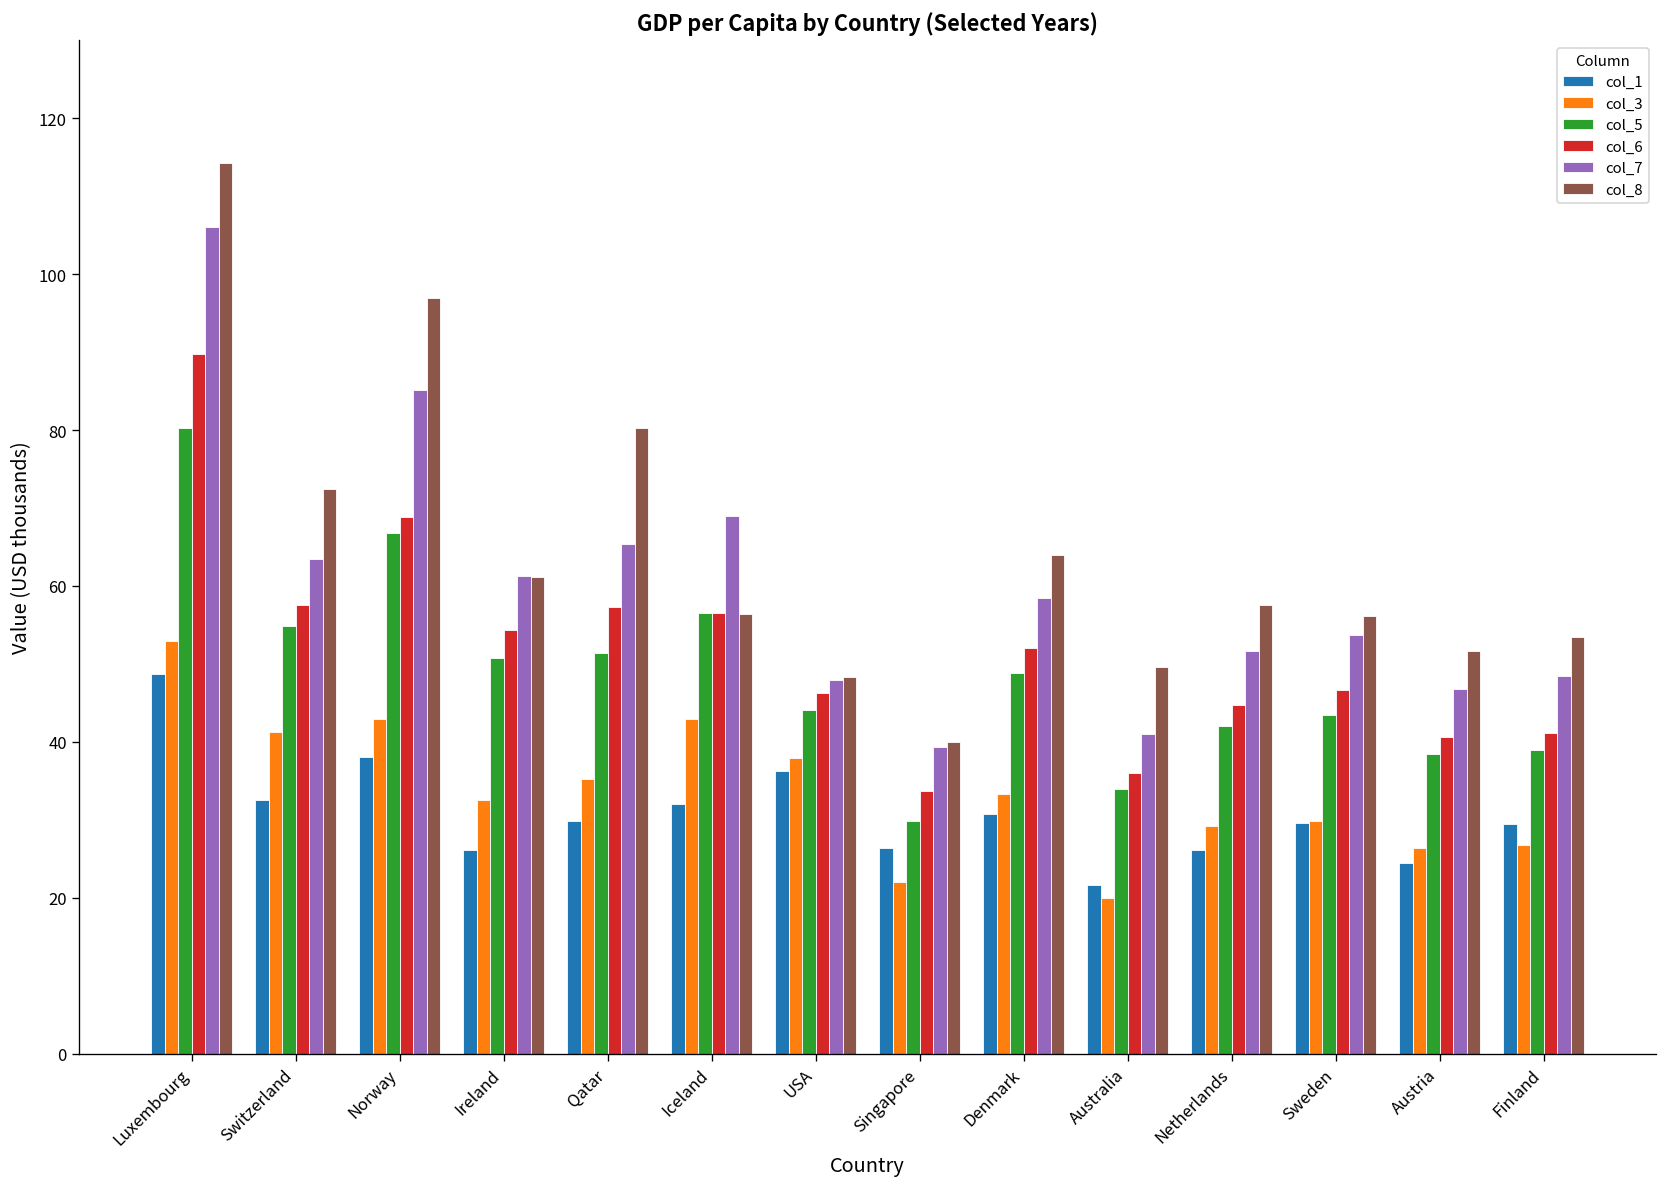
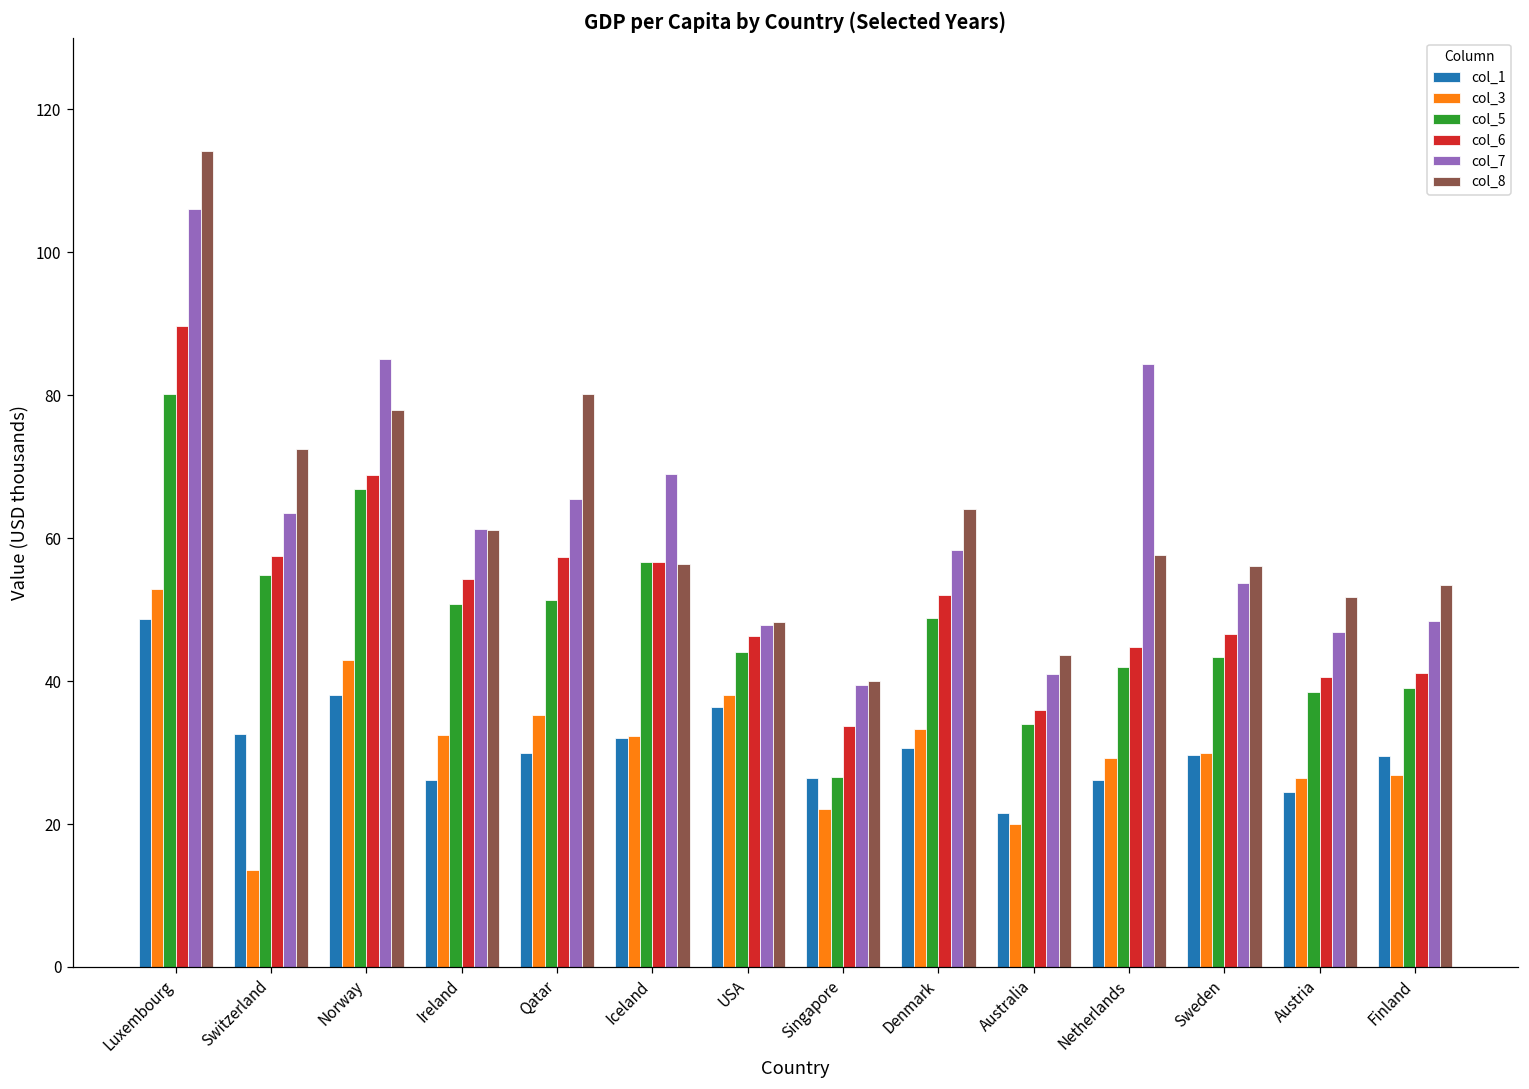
  {
    "col_1": {
      "Luxembourg": 49,
      "Switzerland": 33,
      "Norway": 38,
      "Ireland": 26,
      "Qatar": 30,
      "Iceland": 32,
      "USA": 36,
      "Singapore": 26,
      "Denmark": 31,
      "Australia": 22,
      "Netherlands": 26,
      "Sweden": 30,
      "Austria": 25,
      "Finland": 30
    },
    "col_3": {
      "Luxembourg": 53,
-     "Switzerland": 41,
+     "Switzerland": 14,
      "Norway": 43,
      "Ireland": 33,
      "Qatar": 35,
-     "Iceland": 43,
+     "Iceland": 32,
      "USA": 38,
      "Singapore": 22,
      "Denmark": 33,
      "Australia": 20,
      "Netherlands": 29,
      "Sweden": 30,
      "Austria": 26,
      "Finland": 27
    },
    "col_5": {
      "Luxembourg": 80,
      "Switzerland": 55,
      "Norway": 67,
      "Ireland": 51,
      "Qatar": 51,
      "Iceland": 57,
      "USA": 44,
-     "Singapore": 30,
+     "Singapore": 27,
      "Denmark": 49,
      "Australia": 34,
      "Netherlands": 42,
      "Sweden": 43,
      "Austria": 38,
      "Finland": 39
    },
    "col_6": {
      "Luxembourg": 90,
      "Switzerland": 58,
      "Norway": 69,
      "Ireland": 54,
      "Qatar": 57,
      "Iceland": 57,
      "USA": 46,
      "Singapore": 34,
      "Denmark": 52,
      "Australia": 36,
      "Netherlands": 45,
      "Sweden": 47,
      "Austria": 41,
      "Finland": 41
    },
    "col_7": {
      "Luxembourg": 106,
      "Switzerland": 64,
      "Norway": 85,
      "Ireland": 61,
      "Qatar": 65,
      "Iceland": 69,
      "USA": 48,
      "Singapore": 39,
      "Denmark": 58,
      "Australia": 41,
-     "Netherlands": 52,
+     "Netherlands": 84,
      "Sweden": 54,
      "Austria": 47,
      "Finland": 48
    },
    "col_8": {
      "Luxembourg": 114,
      "Switzerland": 73,
-     "Norway": 97,
+     "Norway": 78,
      "Ireland": 61,
      "Qatar": 80,
      "Iceland": 56,
      "USA": 48,
      "Singapore": 40,
      "Denmark": 64,
-     "Australia": 50,
+     "Australia": 44,
      "Netherlands": 58,
      "Sweden": 56,
      "Austria": 52,
      "Finland": 54
    }
  }
